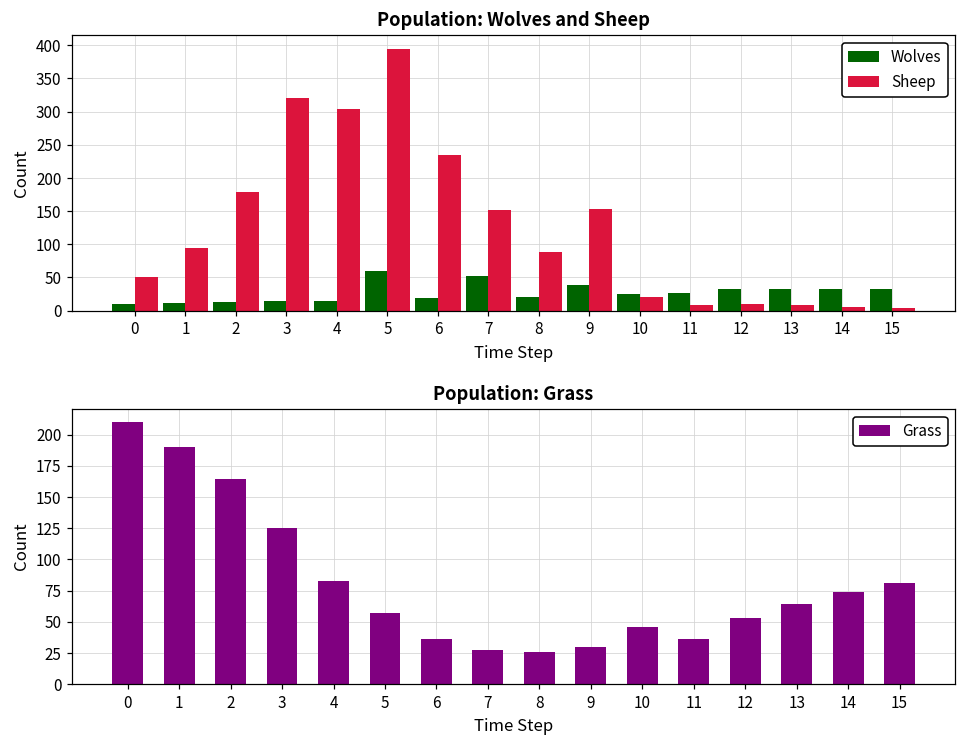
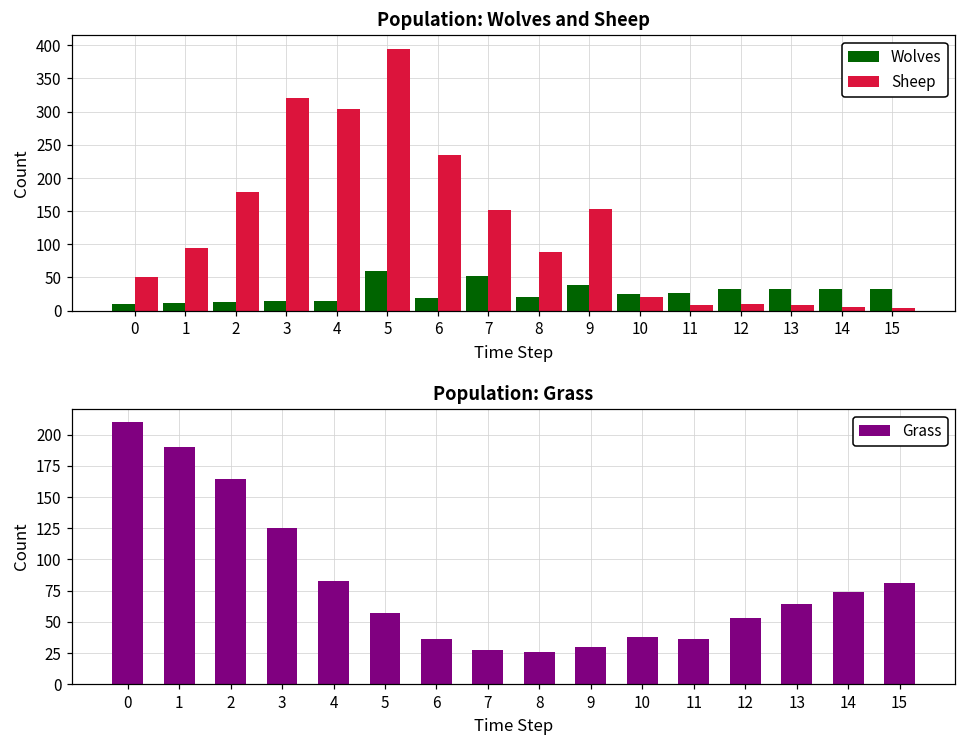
  {
    "Population: Wolves and Sheep": {
      "Wolves": {
        "0": 10,
        "1": 10,
        "2": 10,
        "3": 10,
        "4": 10,
        "5": 60,
        "6": 20,
        "7": 50,
        "8": 20,
        "9": 40,
        "10": 30,
        "11": 30,
        "12": 30,
        "13": 30,
        "14": 30,
        "15": 30
      },
      "Sheep": {
        "0": 50,
        "1": 100,
        "2": 180,
        "3": 320,
        "4": 300,
        "5": 400,
        "6": 240,
        "7": 150,
        "8": 90,
        "9": 150,
        "10": 20,
        "11": 10,
        "12": 10,
        "13": 10,
        "14": 10
      }
    },
    "Population: Grass": {
      "0": 210,
      "1": 190,
      "2": 164,
      "3": 125,
      "4": 83,
      "5": 57,
      "6": 36,
      "7": 27,
      "8": 26,
      "9": 30,
-     "10": 46,
+     "10": 38,
      "11": 36,
      "12": 53,
      "13": 64,
      "14": 74,
      "15": 81
    }
  }
